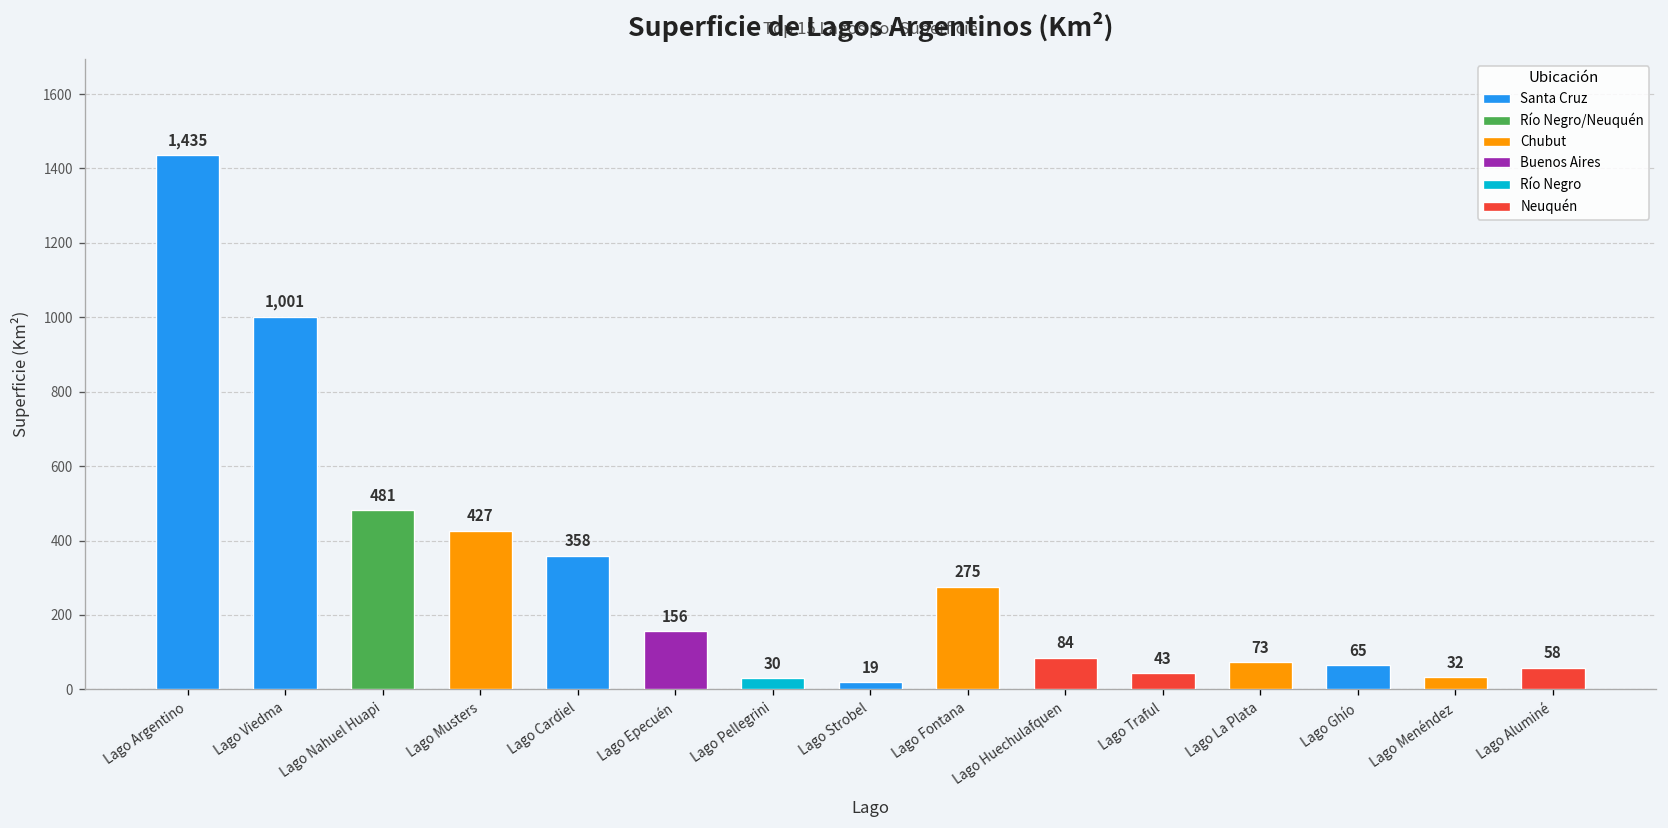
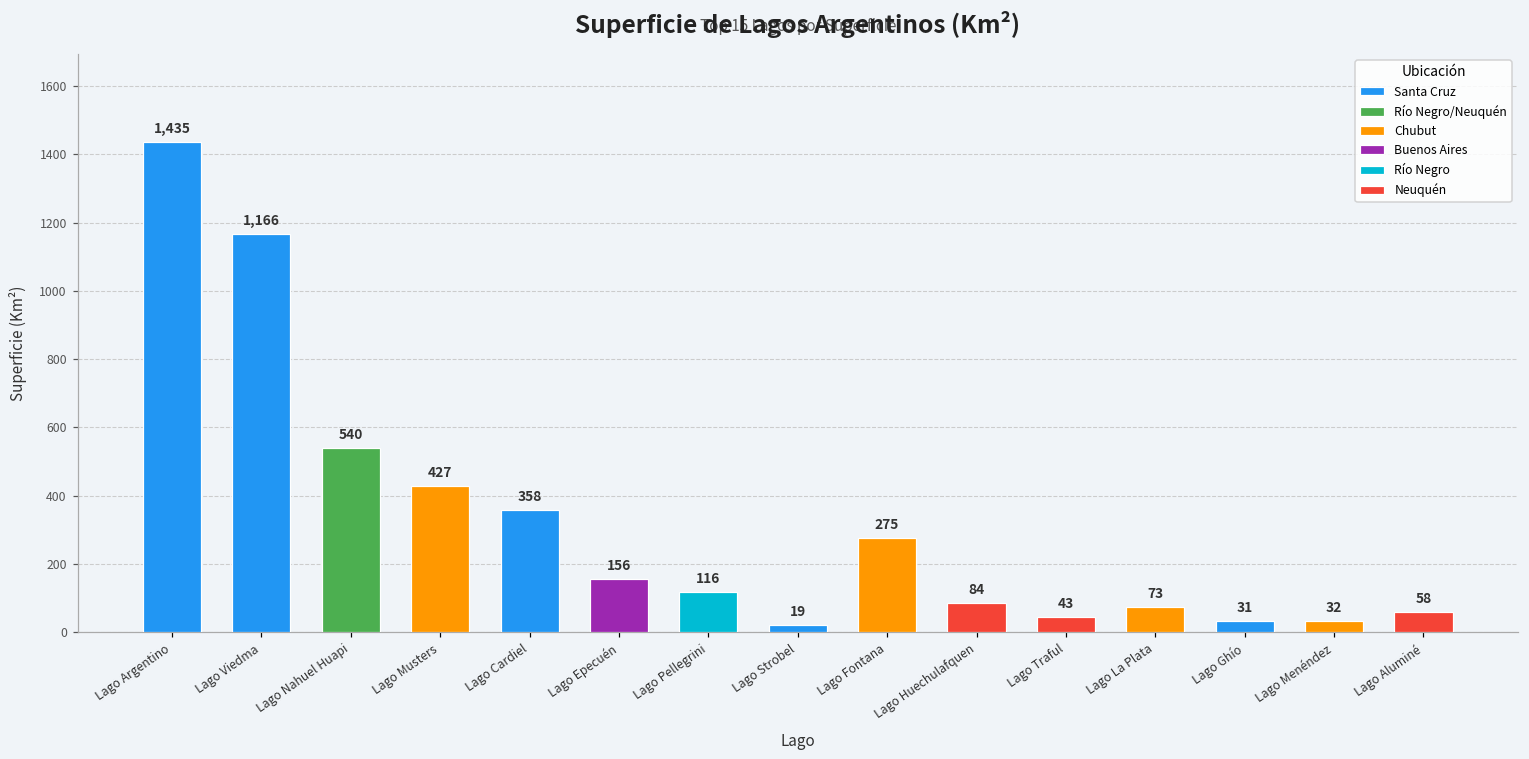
  {
    "Lago Argentino": "1,435",
-   "Lago Viedma": "1,001",
-   "Lago Nahuel Huapi": "481",
+   "Lago Viedma": "1,166",
+   "Lago Nahuel Huapi": "540",
    "Lago Musters": "427",
    "Lago Cardiel": "358",
    "Lago Epecuén": "156",
-   "Lago Pellegrini": "30",
+   "Lago Pellegrini": "116",
    "Lago Strobel": "19",
    "Lago Fontana": "275",
    "Lago Huechulafquen": "84",
    "Lago Traful": "43",
    "Lago La Plata": "73",
-   "Lago Ghío": "65",
+   "Lago Ghío": "31",
    "Lago Menéndez": "32",
    "Lago Aluminé": "58"
  }
